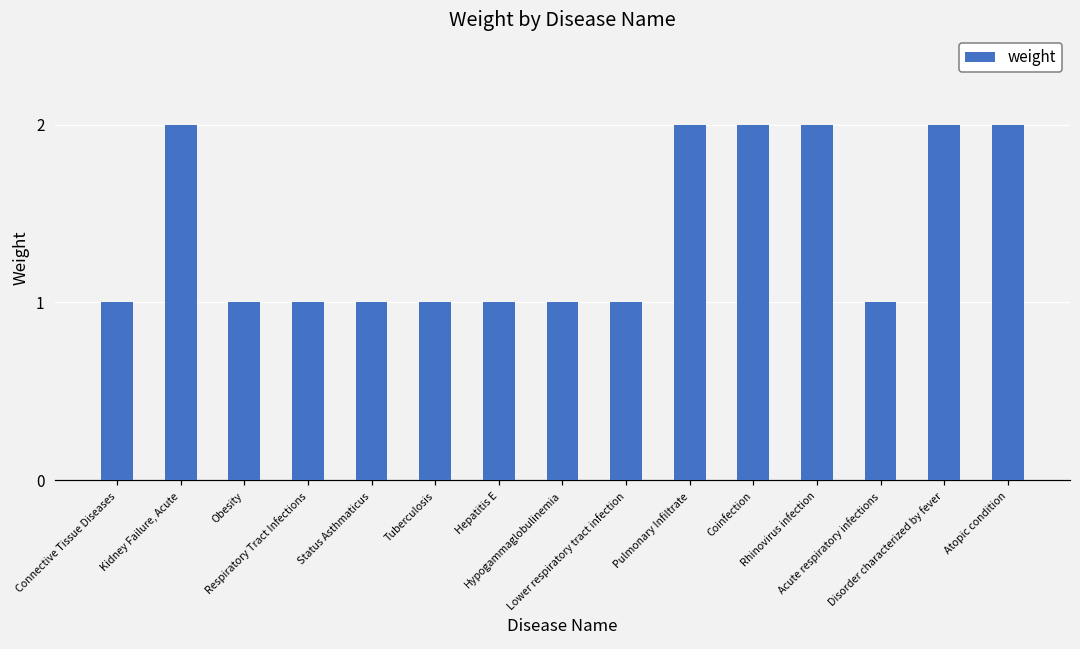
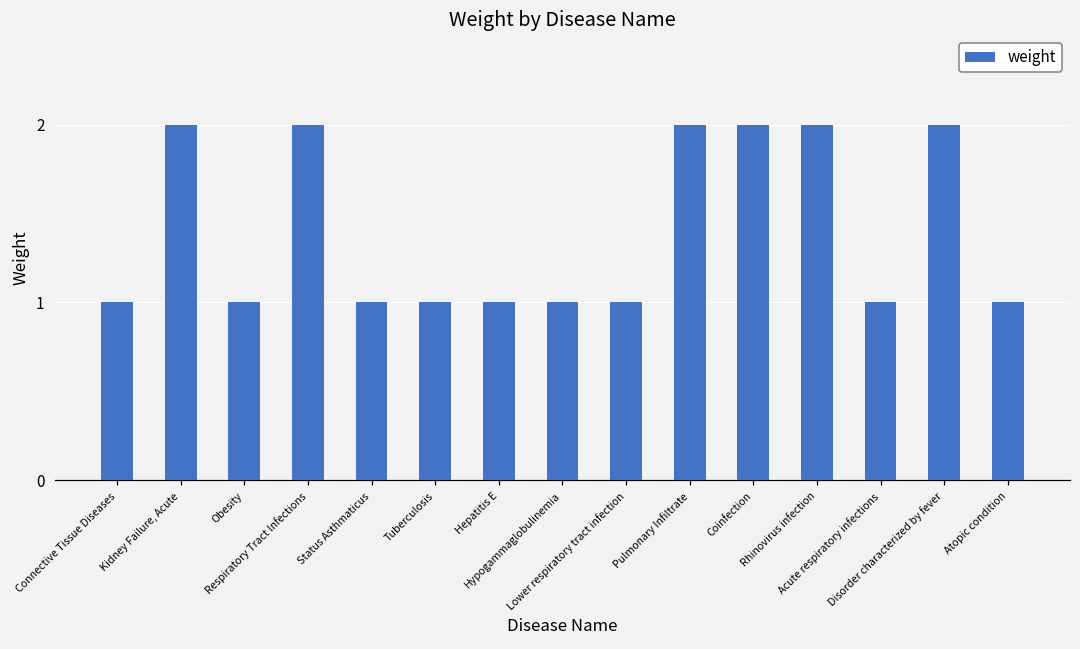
  {
    "Connective Tissue Diseases": 1,
    "Kidney Failure, Acute": 2,
    "Obesity": 1,
-   "Respiratory Tract Infections": 1,
+   "Respiratory Tract Infections": 2,
    "Status Asthmaticus": 1,
    "Tuberculosis": 1,
    "Hepatitis E": 1,
    "Hypogammaglobulinemia": 1,
    "Lower respiratory tract infection": 1,
    "Pulmonary Infiltrate": 2,
    "Coinfection": 2,
    "Rhinovirus infection": 2,
    "Acute respiratory infections": 1,
    "Disorder characterized by fever": 2,
-   "Atopic condition": 2
+   "Atopic condition": 1
  }
